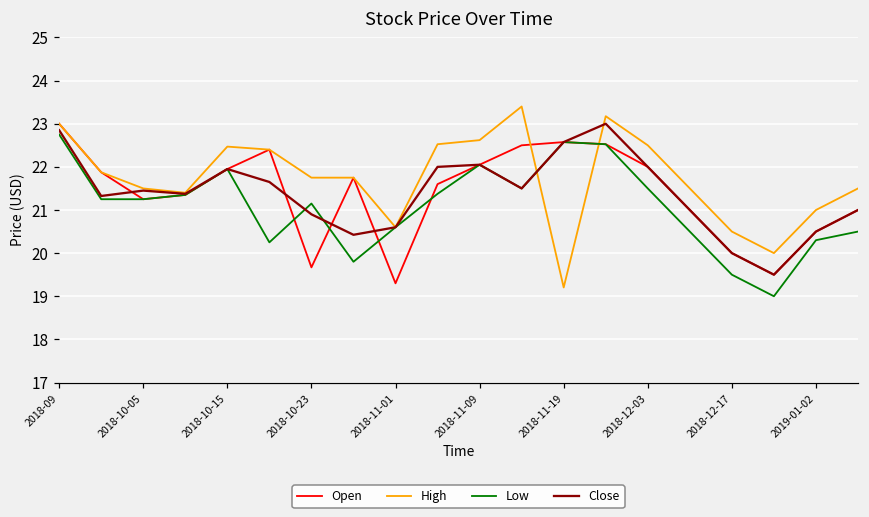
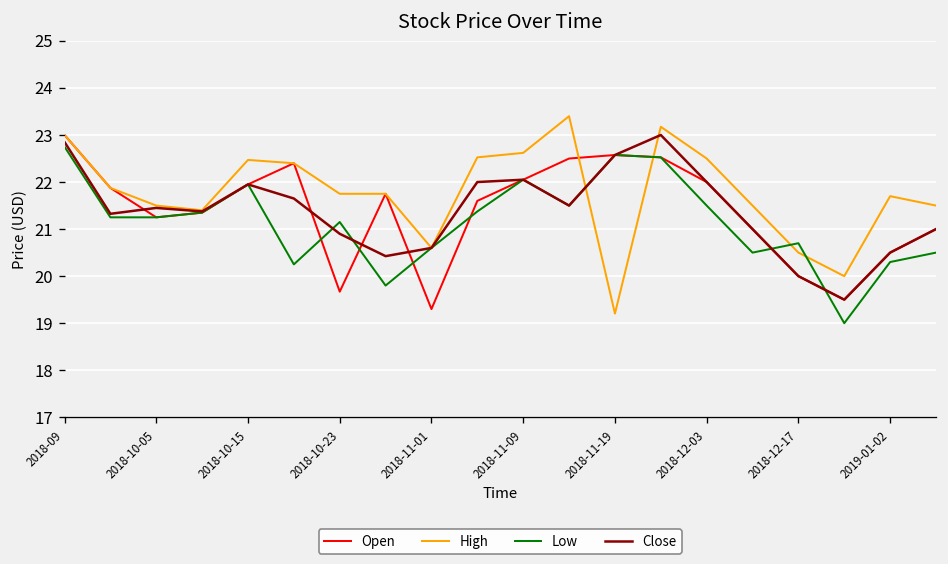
  {
    "Open": {
      "2018-10-23": 19.7,
      "2018-11-01": 19.3
    },
    "High": {
      "2018-10-15": 22.5,
      "2018-10-23": 21.8,
      "2018-11-09": 22.6,
      "2018-11-19": 19.2,
      "2018-12-03": 22.5,
      "2018-12-17": 20.5,
-     "2019-01-02": 21.0
+     "2019-01-02": 21.7
    },
    "Low": {
      "2018-09": 22.8,
      "2018-10-23": 21.2,
      "2018-12-03": 21.5,
-     "2018-12-17": 19.5,
+     "2018-12-17": 20.7,
      "2019-01-02": 20.3
    },
    "Close": {
      "2018-09": 22.9,
      "2018-10-23": 20.9
    }
  }
